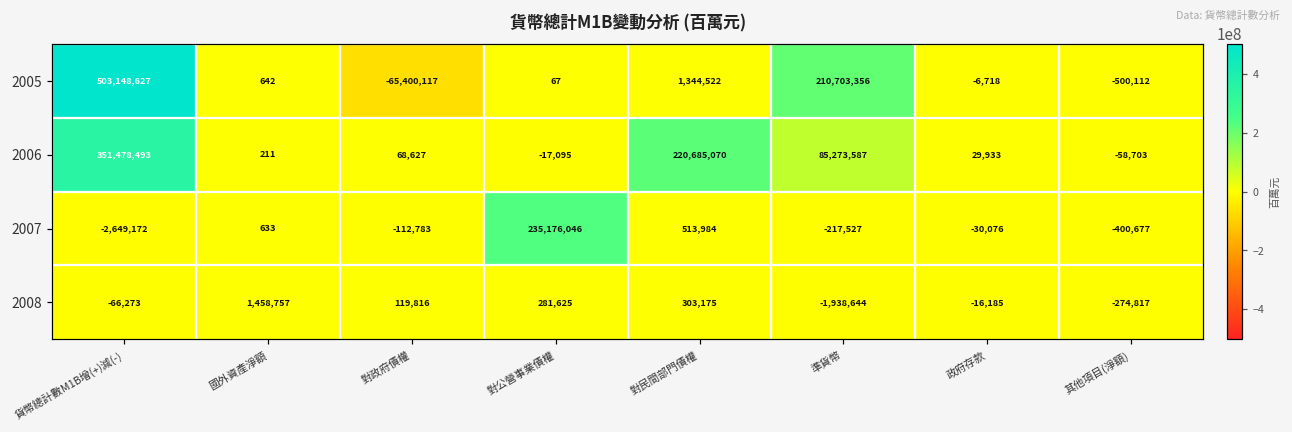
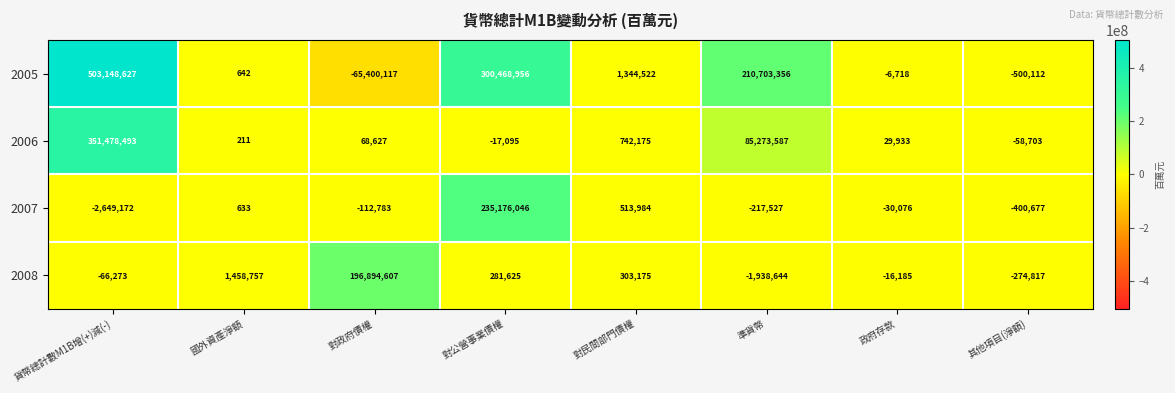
  {
    "2005": {
      "貨幣總計數M1B增(+)減(-)": "503,148,627",
      "國外資產淨額": "642",
      "對政府債權": "-65,400,117",
-     "對公營事業債權": "67",
+     "對公營事業債權": "300,468,956",
      "對民間部門債權": "1,344,522",
      "準貨幣": "210,703,356",
      "政府存款": "-6,718",
      "其他項目(淨額)": "-500,112"
    },
    "2006": {
      "貨幣總計數M1B增(+)減(-)": "351,478,493",
      "國外資產淨額": "211",
      "對政府債權": "68,627",
      "對公營事業債權": "-17,095",
-     "對民間部門債權": "220,685,070",
+     "對民間部門債權": "742,175",
      "準貨幣": "85,273,587",
      "政府存款": "29,933",
      "其他項目(淨額)": "-58,703"
    },
    "2007": {
      "貨幣總計數M1B增(+)減(-)": "-2,649,172",
      "國外資產淨額": "633",
      "對政府債權": "-112,783",
      "對公營事業債權": "235,176,046",
      "對民間部門債權": "513,984",
      "準貨幣": "-217,527",
      "政府存款": "-30,076",
      "其他項目(淨額)": "-400,677"
    },
    "2008": {
      "貨幣總計數M1B增(+)減(-)": "-66,273",
      "國外資產淨額": "1,458,757",
-     "對政府債權": "119,816",
+     "對政府債權": "196,894,607",
      "對公營事業債權": "281,625",
      "對民間部門債權": "303,175",
      "準貨幣": "-1,938,644",
      "政府存款": "-16,185",
      "其他項目(淨額)": "-274,817"
    }
  }
